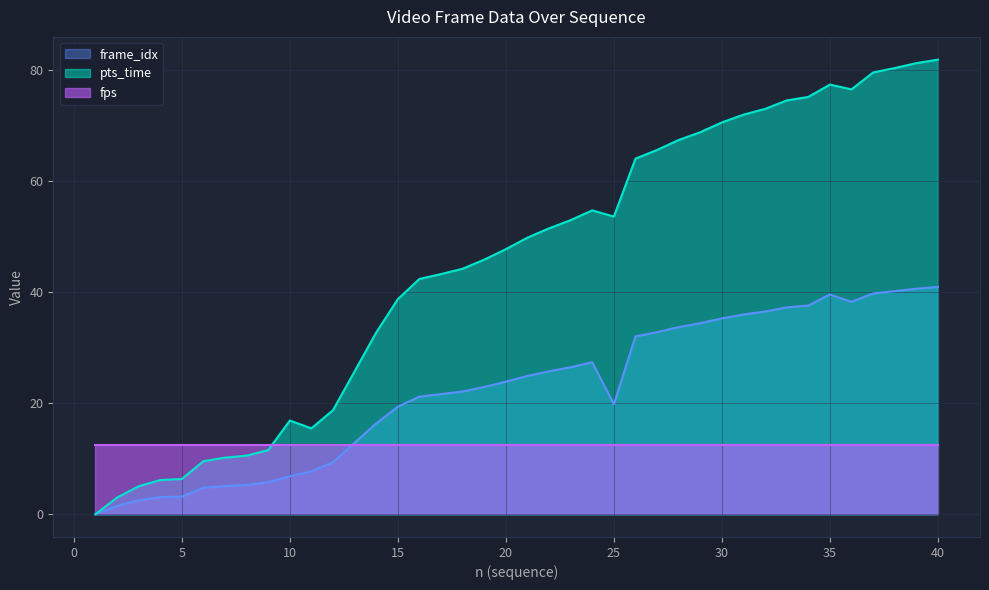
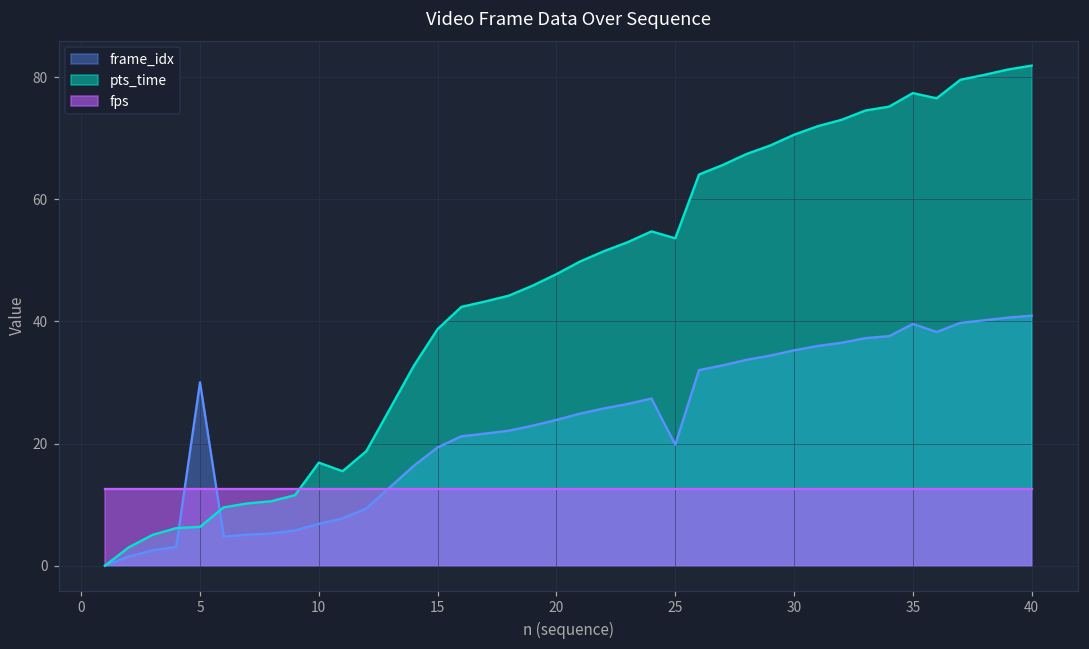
  {
    "frame_idx": {
-     "5": 3,
+     "5": 30,
      "10": 7,
      "15": 19,
      "20": 24,
      "25": 20,
      "30": 35,
      "35": 40,
      "40": 41
    },
    "pts_time": {
      "5": 6,
      "10": 17,
      "15": 39,
      "20": 48,
      "25": 54,
      "30": 71,
      "35": 77,
      "40": 82
    },
    "fps": {
      "5": 13,
      "10": 13,
      "15": 13,
      "20": 13,
      "25": 13,
      "30": 13,
      "35": 13,
      "40": 13
    }
  }
